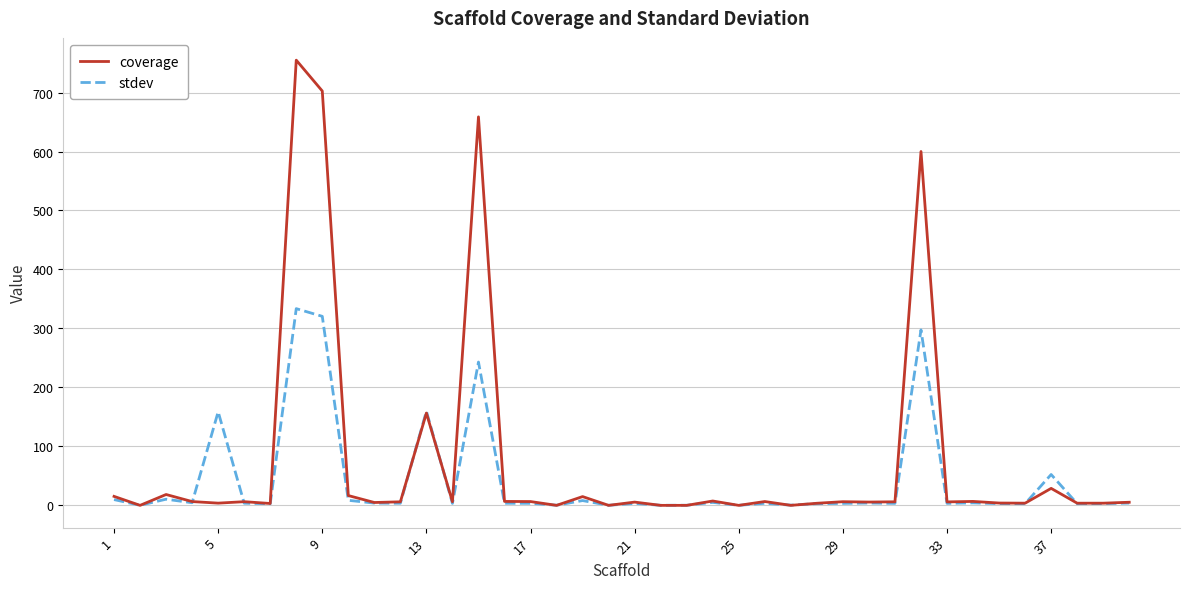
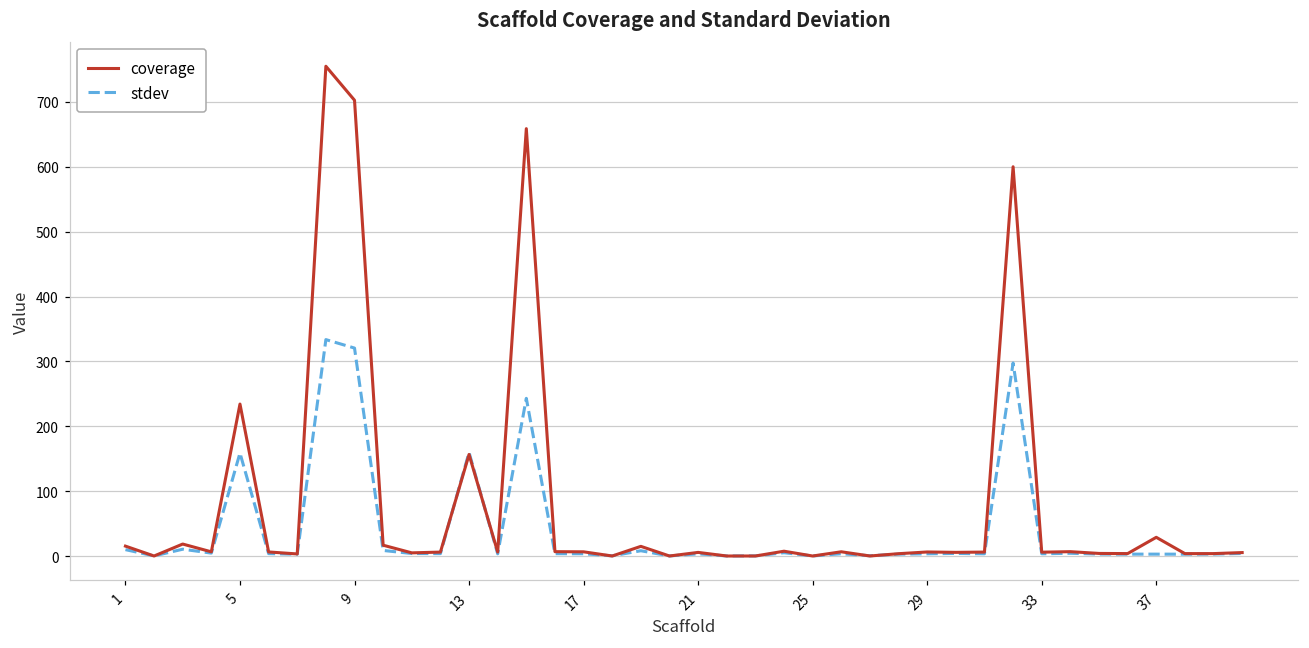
  {
    "coverage": {
      "1": 20,
-     "5": 0,
+     "5": 230,
      "9": 700,
      "37": 30
    },
    "stdev": {
      "1": 10,
      "5": 160,
      "9": 320,
-     "37": 50
+     "37": 0
    }
  }
